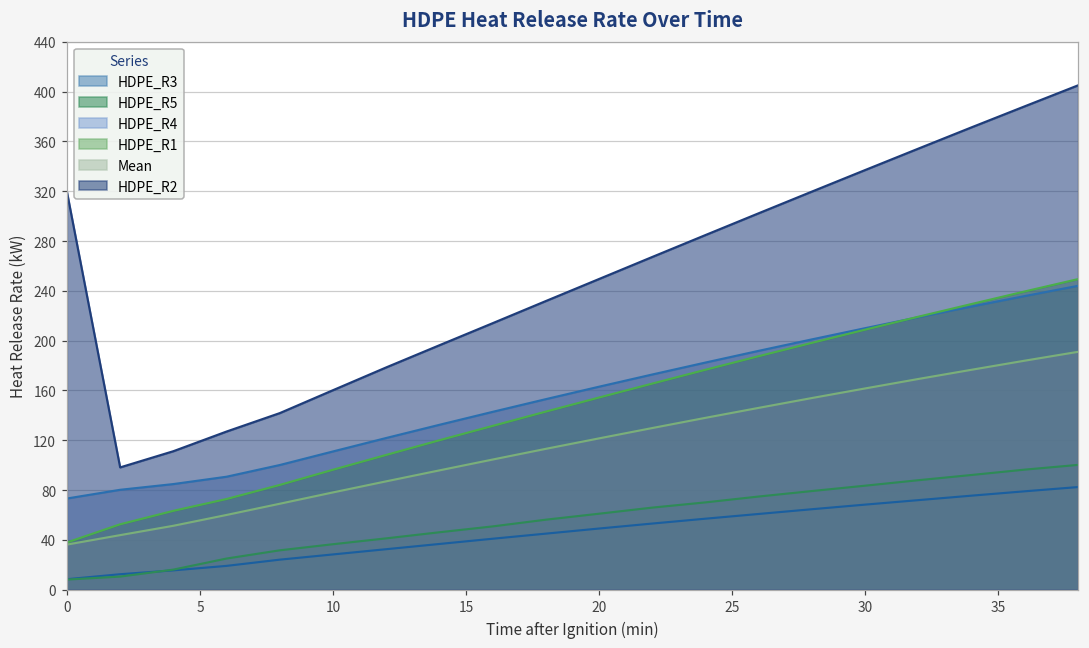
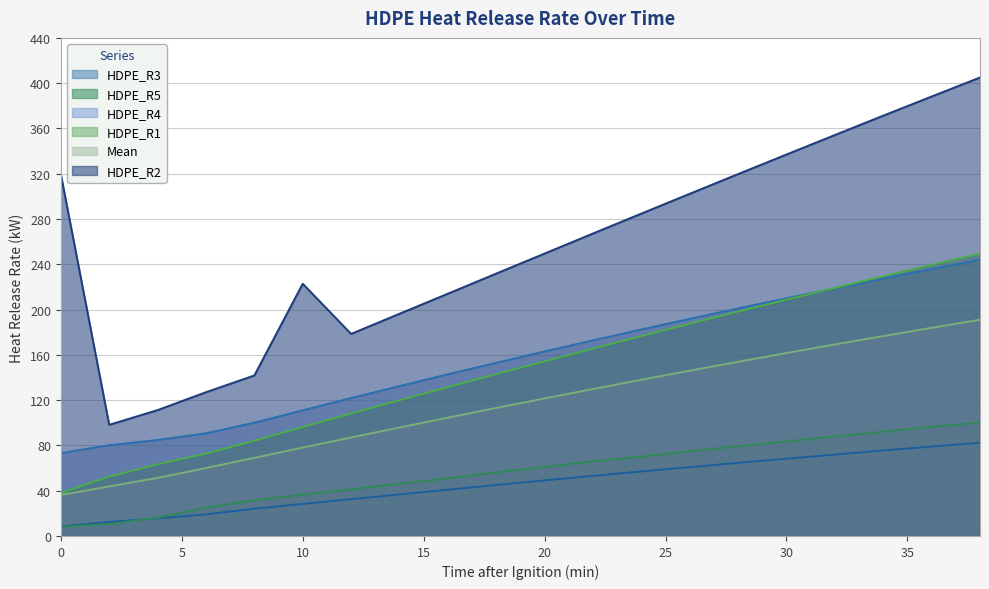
  {
    "HDPE_R2": {
      "0": 320,
-     "10": 160,
+     "10": 223,
      "20": 250,
      "30": 337
    }
  }
